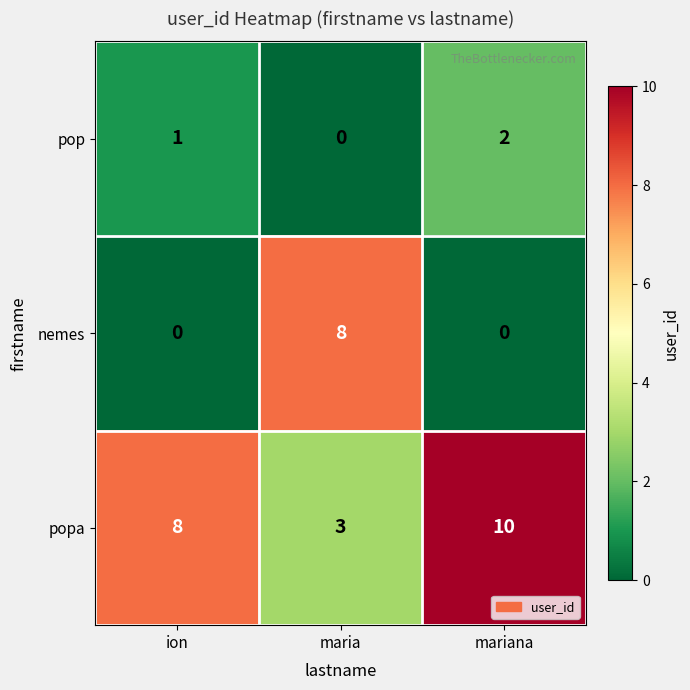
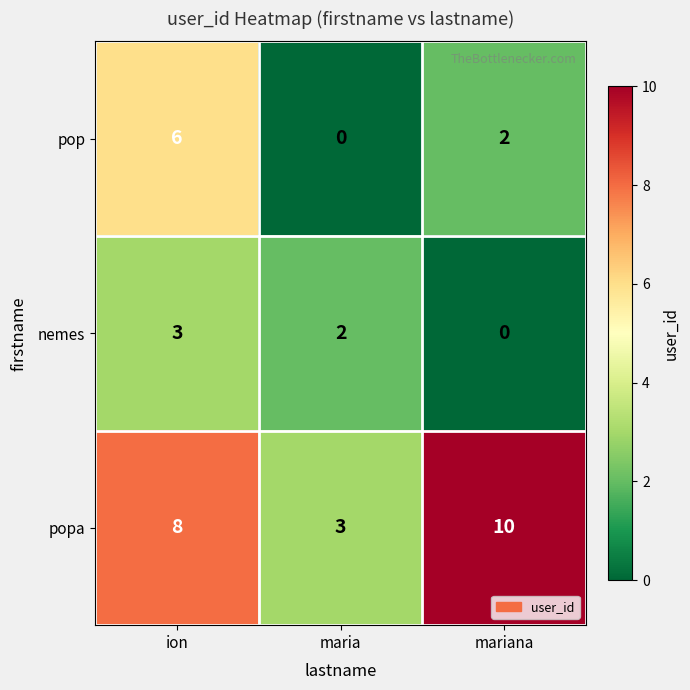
  {
    "pop": {
-     "ion": 1,
+     "ion": 6,
      "maria": 0,
      "mariana": 2
    },
    "nemes": {
-     "ion": 0,
-     "maria": 8,
+     "ion": 3,
+     "maria": 2,
      "mariana": 0
    },
    "popa": {
      "ion": 8,
      "maria": 3,
      "mariana": 10
    }
  }
